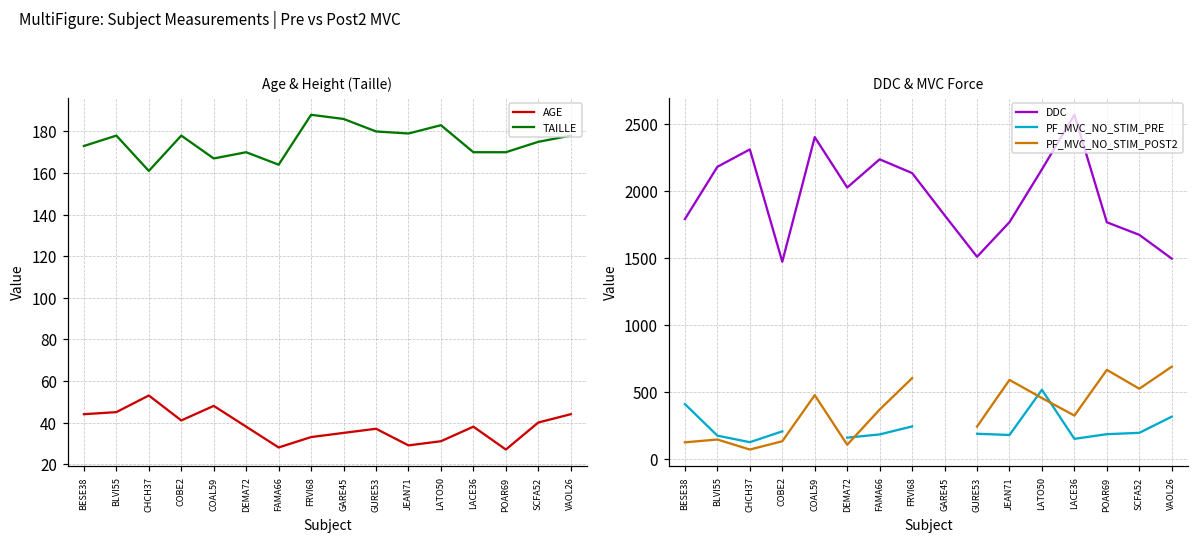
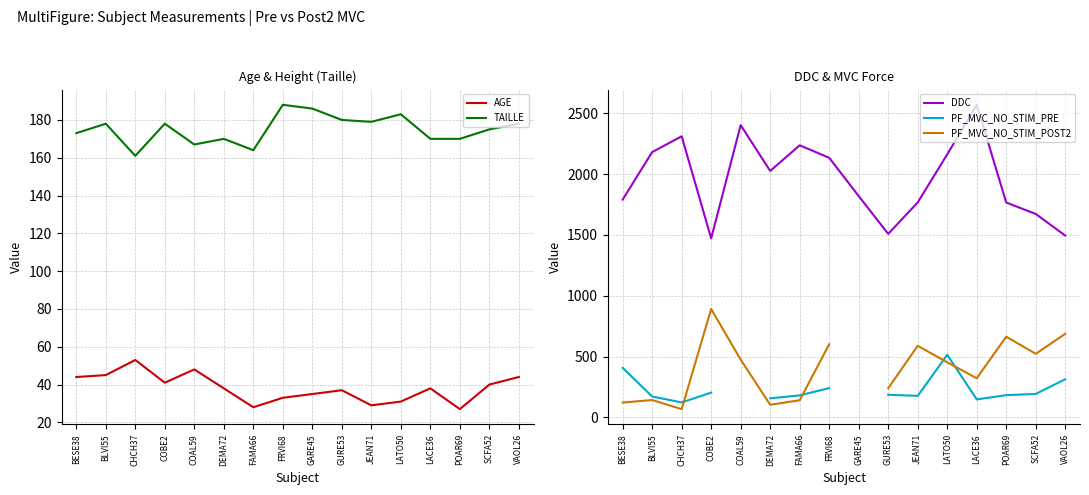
  {
    "Age & Height (Taille)": {
      "AGE": {
        "BESE38": 44,
        "BLVI55": 45,
        "CHCH37": 53,
        "COBE2": 41,
        "COAL59": 48,
        "DEMA72": 38,
        "FAMA66": 28,
        "FRVI68": 33,
        "GARE45": 35,
        "GURE53": 37,
        "JEAN71": 29,
        "LATO50": 31,
        "LACE36": 38,
        "POAR69": 27,
        "SCFA52": 40,
        "VAOL26": 44
      },
      "TAILLE": {
        "BESE38": 173,
        "BLVI55": 178,
        "CHCH37": 161,
        "COBE2": 178,
        "COAL59": 167,
        "DEMA72": 170,
        "FAMA66": 164,
        "FRVI68": 188,
        "GARE45": 186,
        "GURE53": 180,
        "JEAN71": 179,
        "LATO50": 183,
        "LACE36": 170,
        "POAR69": 170,
        "SCFA52": 175
      }
    },
    "DDC & MVC Force": {
      "DDC": {
        "BESE38": 1790,
        "BLVI55": 2180,
        "CHCH37": 2310,
        "COBE2": 1470,
        "COAL59": 2400,
        "DEMA72": 2030,
        "FAMA66": 2240,
        "FRVI68": 2140,
        "GARE45": 1820,
        "GURE53": 1510,
        "JEAN71": 1770,
        "LATO50": 2160,
        "POAR69": 1770,
        "SCFA52": 1670,
        "VAOL26": 1500
      },
      "PF_MVC_NO_STIM_PRE": {
        "BESE38": 410,
        "BLVI55": 170,
        "CHCH37": 120,
        "COBE2": 200,
        "DEMA72": 160,
        "FAMA66": 180,
        "FRVI68": 240,
        "GURE53": 190,
        "JEAN71": 180,
        "LATO50": 510,
        "LACE36": 150,
        "POAR69": 180,
        "SCFA52": 190,
        "VAOL26": 310
      },
      "PF_MVC_NO_STIM_POST2": {
        "BESE38": 120,
        "BLVI55": 140,
        "CHCH37": 70,
-       "COBE2": 130,
+       "COBE2": 890,
        "COAL59": 470,
        "DEMA72": 100,
-       "FAMA66": 370,
+       "FAMA66": 140,
        "FRVI68": 600,
        "GURE53": 240,
        "JEAN71": 590,
        "LATO50": 450,
        "LACE36": 320,
        "POAR69": 660,
        "SCFA52": 520,
        "VAOL26": 690
      }
    }
  }
